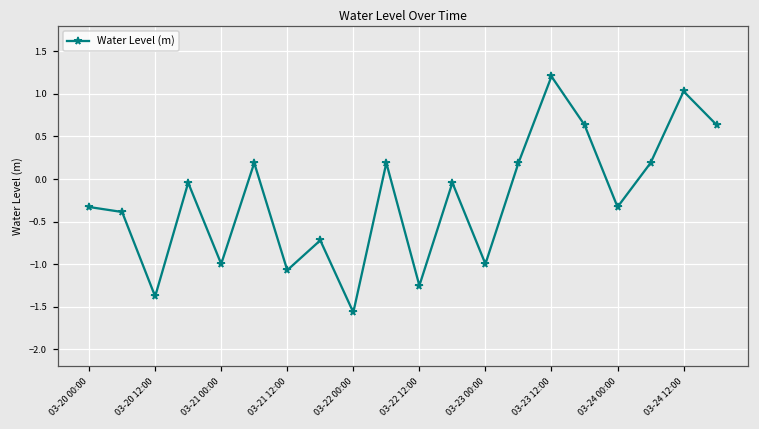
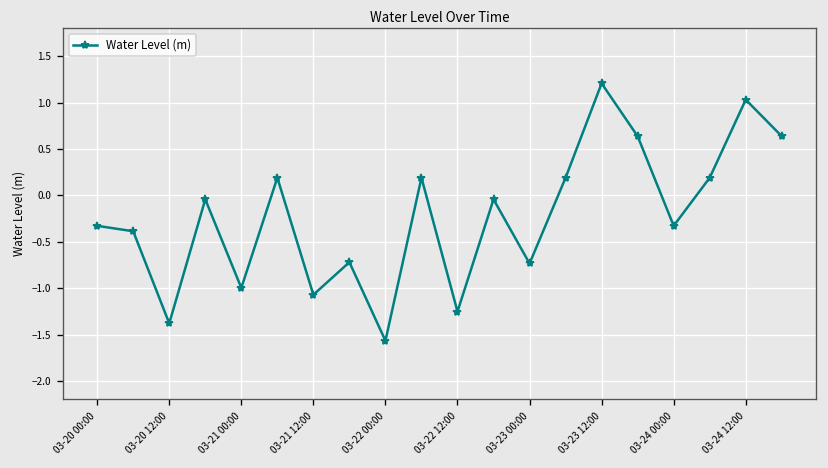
  {
    "03-20 00:00": -0.3,
    "03-20 12:00": -1.4,
    "03-21 00:00": -1.0,
    "03-21 12:00": -1.1,
    "03-22 00:00": -1.6,
    "03-22 12:00": -1.3,
-   "03-23 00:00": -1.0,
+   "03-23 00:00": -0.7,
    "03-23 12:00": 1.2,
    "03-24 00:00": -0.3,
    "03-24 12:00": 1.0
  }
